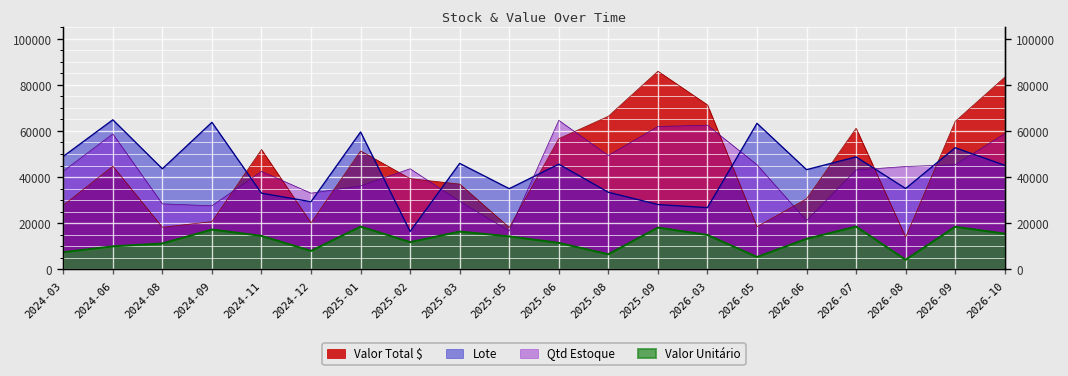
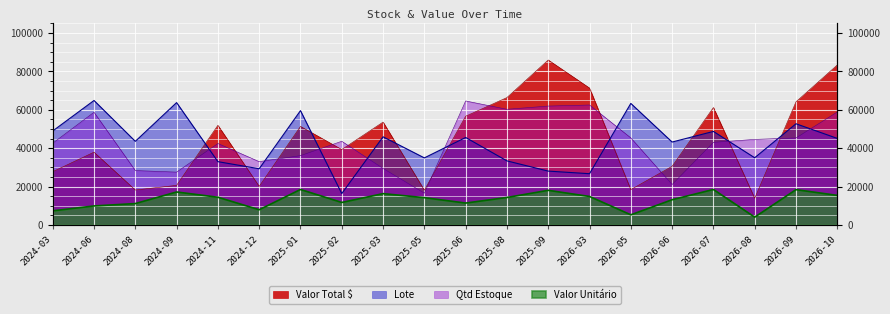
  {
    "Valor Total $": {
      "2024-03": 28000,
-     "2024-06": 45000,
+     "2024-06": 38000,
      "2024-08": 18000,
      "2024-09": 21000,
      "2024-11": 52000,
      "2024-12": 20000,
      "2025-01": 51000,
      "2025-02": 39000,
-     "2025-03": 37000,
+     "2025-03": 54000,
      "2025-05": 18000,
      "2025-06": 57000,
      "2025-08": 66000,
      "2025-09": 86000,
      "2026-03": 71000,
      "2026-05": 18000,
      "2026-06": 31000,
      "2026-07": 61000,
      "2026-08": 14000,
      "2026-09": 64000,
      "2026-10": 83000
    },
    "Lote": {
      "2024-03": 49000,
      "2024-06": 65000,
      "2024-08": 44000,
      "2024-09": 64000,
      "2024-11": 33000,
      "2024-12": 29000,
      "2025-01": 60000,
      "2025-02": 16000,
      "2025-03": 46000,
      "2025-05": 35000,
      "2025-06": 46000,
      "2025-08": 33000,
      "2025-09": 28000,
      "2026-03": 27000,
      "2026-05": 63000,
      "2026-06": 43000,
      "2026-07": 49000,
      "2026-08": 35000,
      "2026-09": 53000,
      "2026-10": 45000
    },
    "Qtd Estoque": {
      "2024-03": 43000,
      "2024-06": 59000,
      "2024-08": 28000,
      "2024-09": 28000,
      "2024-11": 42000,
      "2024-12": 33000,
      "2025-01": 36000,
      "2025-02": 44000,
      "2025-03": 29000,
      "2025-05": 17000,
      "2025-06": 65000,
-     "2025-08": 49000,
+     "2025-08": 60000,
      "2025-09": 62000,
      "2026-03": 63000,
      "2026-05": 45000,
      "2026-06": 21000,
      "2026-07": 43000,
      "2026-08": 45000,
      "2026-09": 45000,
      "2026-10": 59000
    },
    "Valor Unitário": {
      "2024-03": 7000,
      "2024-06": 10000,
      "2024-08": 11000,
      "2024-09": 17000,
      "2024-11": 14000,
      "2024-12": 8000,
      "2025-01": 18000,
      "2025-02": 12000,
      "2025-03": 16000,
      "2025-05": 14000,
      "2025-06": 11000,
-     "2025-08": 6000,
+     "2025-08": 14000,
      "2025-09": 18000,
      "2026-03": 15000,
      "2026-05": 5000,
      "2026-06": 13000,
      "2026-07": 18000,
      "2026-08": 4000,
      "2026-09": 18000,
      "2026-10": 15000
    }
  }
